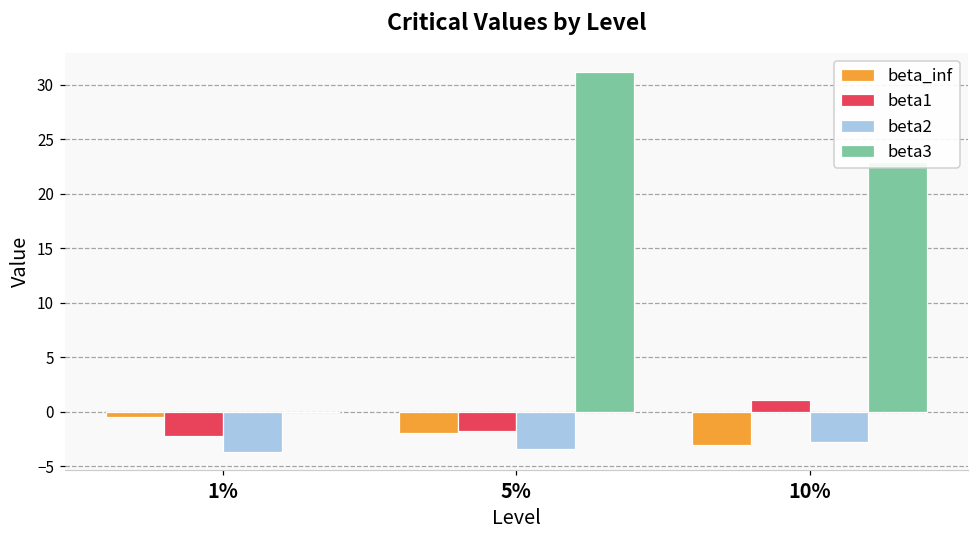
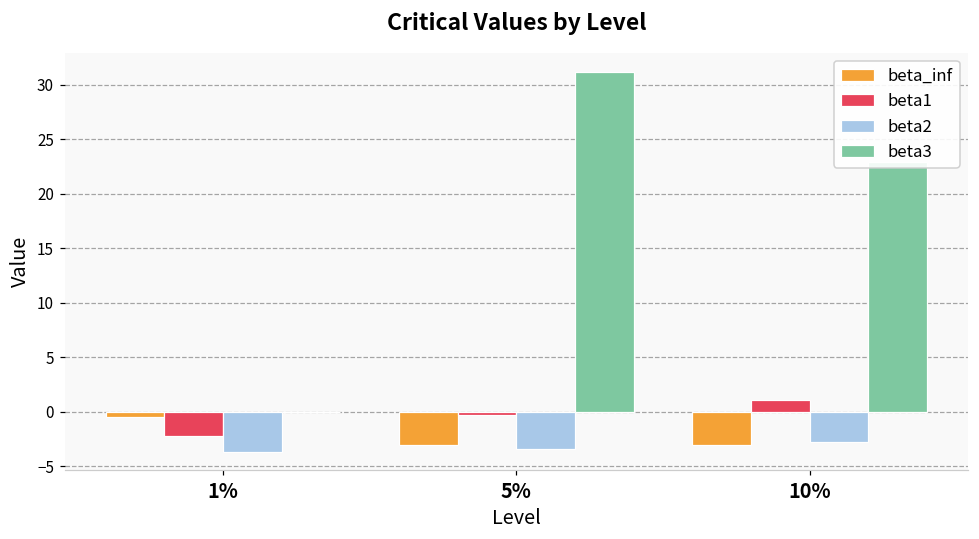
  {
    "beta_inf": {
      "1%": 0,
-     "5%": -2,
+     "5%": -3,
      "10%": -3
    },
    "beta1": {
      "1%": -2,
-     "5%": -2,
+     "5%": 0,
      "10%": 1
    },
    "beta2": {
      "1%": -4,
      "5%": -3,
      "10%": -3
    },
    "beta3": {
      "1%": 0,
      "5%": 31
    }
  }
